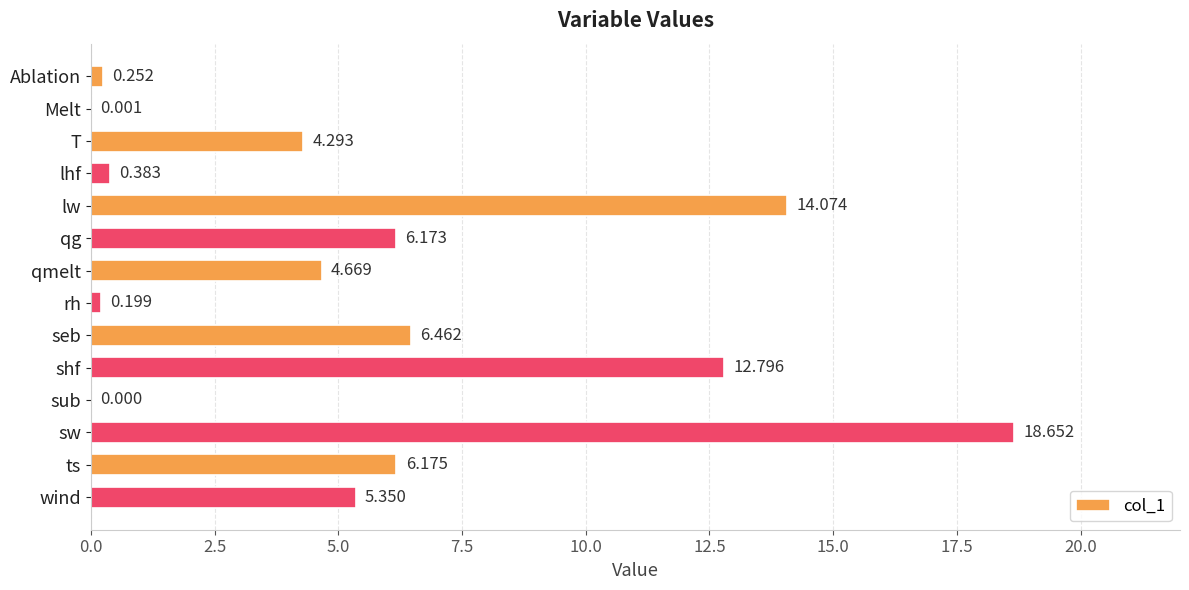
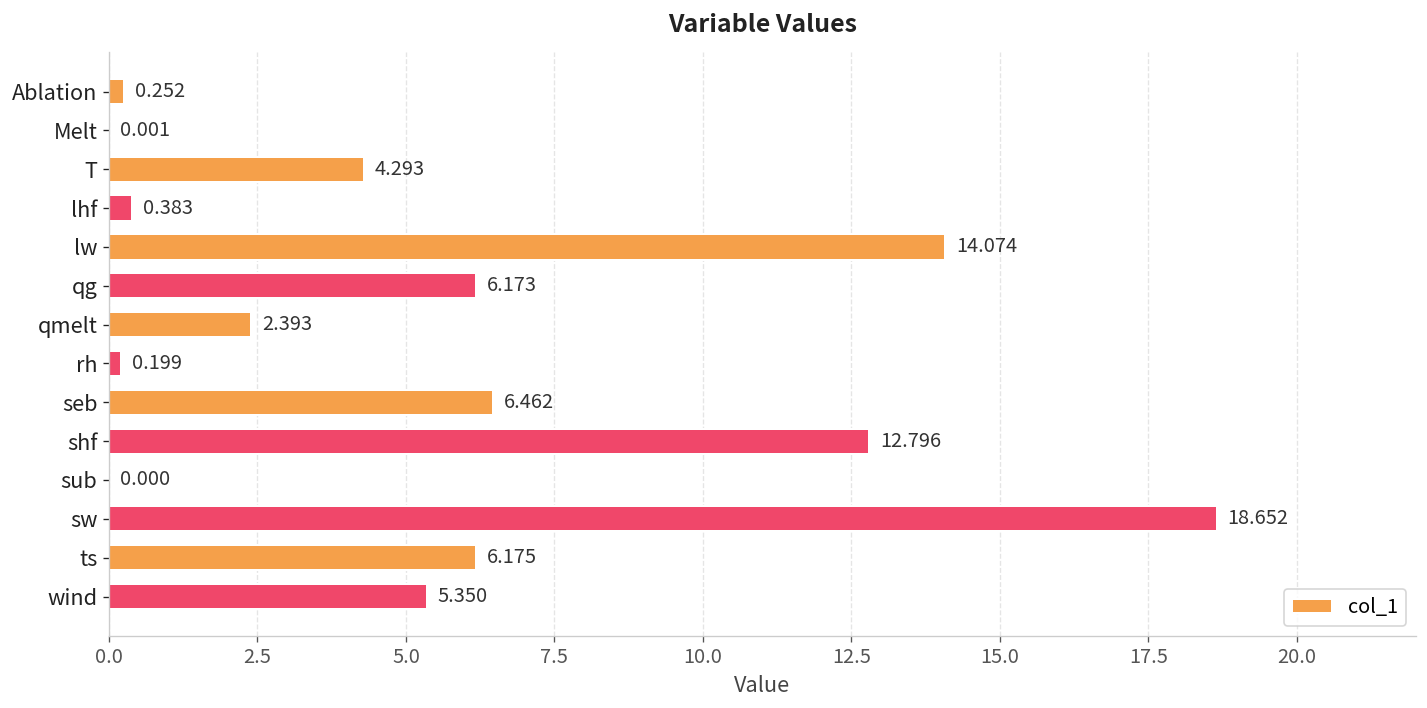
  {
    "Ablation": 0.252,
    "Melt": 0.001,
    "T": 4.293,
    "lhf": 0.383,
    "lw": 14.074,
    "qg": 6.173,
-   "qmelt": 4.669,
+   "qmelt": 2.393,
    "rh": 0.199,
    "seb": 6.462,
    "shf": 12.796,
    "sub": 0.000,
    "sw": 18.652,
    "ts": 6.175,
    "wind": 5.350
  }
